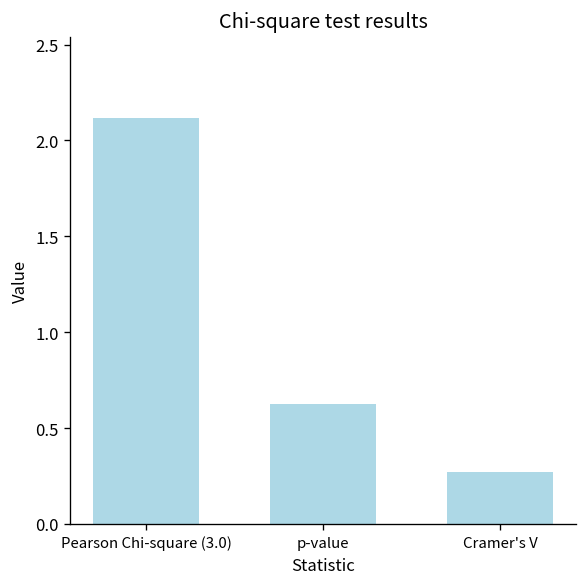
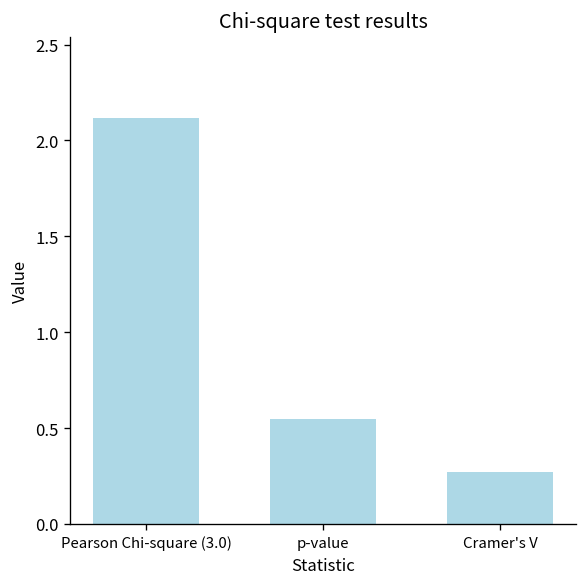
  {
    "Pearson Chi-square (3.0)": 2.12,
-   "p-value": 0.63,
+   "p-value": 0.55,
    "Cramer's V": 0.27
  }
